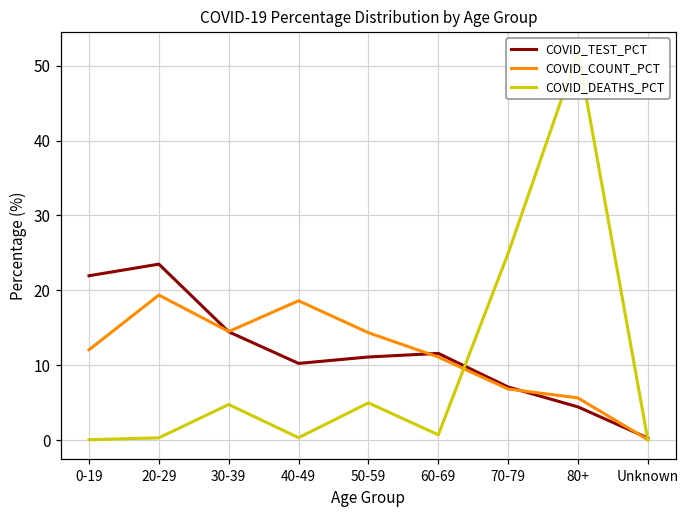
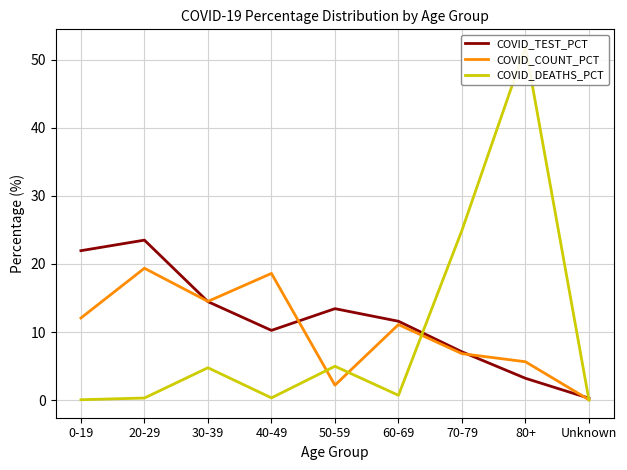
  {
    "COVID_TEST_PCT": {
      "0-19": 22,
      "20-29": 24,
      "40-49": 10,
-     "50-59": 11,
+     "50-59": 13,
      "60-69": 12,
-     "80+": 4
+     "80+": 3
    },
    "COVID_COUNT_PCT": {
      "0-19": 12,
      "20-29": 19,
      "40-49": 19,
-     "50-59": 14,
+     "50-59": 2,
      "60-69": 11,
      "80+": 6
    },
    "COVID_DEATHS_PCT": {
      "0-19": 0,
      "20-29": 0,
      "30-39": 5,
      "40-49": 0,
      "50-59": 5,
      "60-69": 1,
      "70-79": 25
    }
  }
